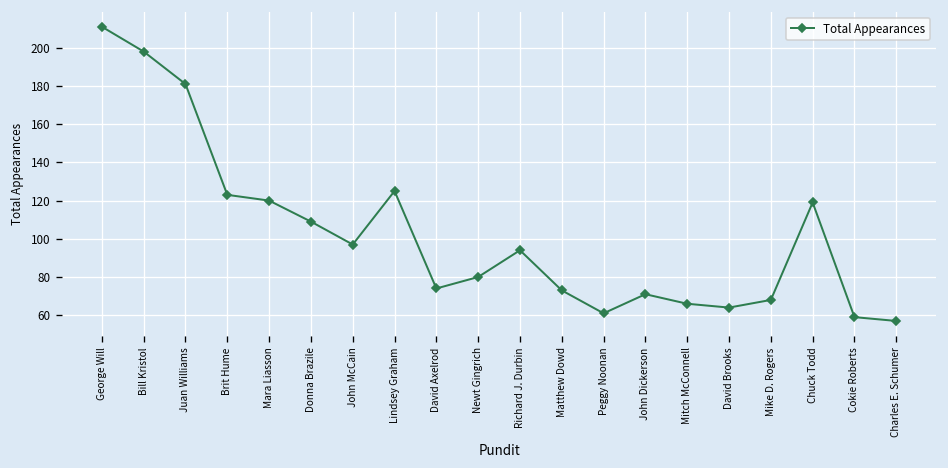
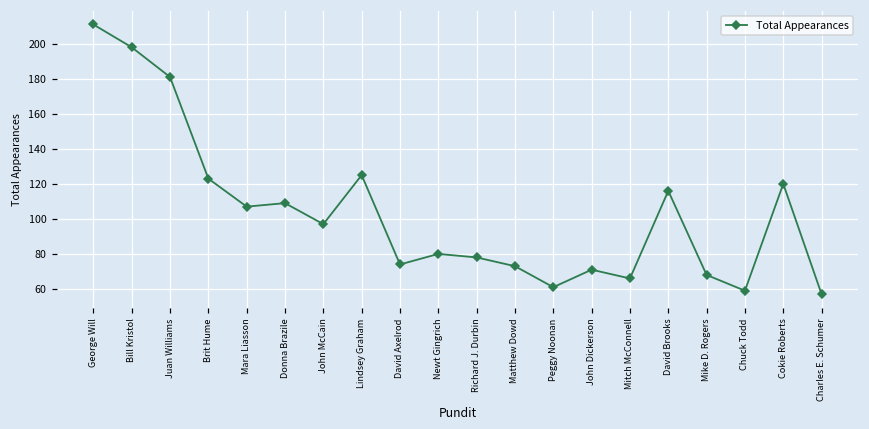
  {
    "George Will": 211,
    "Bill Kristol": 198,
    "Juan Williams": 181,
    "Brit Hume": 123,
-   "Mara Liasson": 120,
+   "Mara Liasson": 107,
    "Donna Brazile": 109,
    "John McCain": 97,
    "Lindsey Graham": 125,
    "David Axelrod": 74,
    "Newt Gingrich": 80,
-   "Richard J. Durbin": 94,
+   "Richard J. Durbin": 78,
    "Matthew Dowd": 73,
    "Peggy Noonan": 61,
    "John Dickerson": 71,
    "Mitch McConnell": 66,
-   "David Brooks": 64,
+   "David Brooks": 116,
    "Mike D. Rogers": 68,
-   "Chuck Todd": 119,
-   "Cokie Roberts": 59,
+   "Chuck Todd": 59,
+   "Cokie Roberts": 120,
    "Charles E. Schumer": 57
  }
